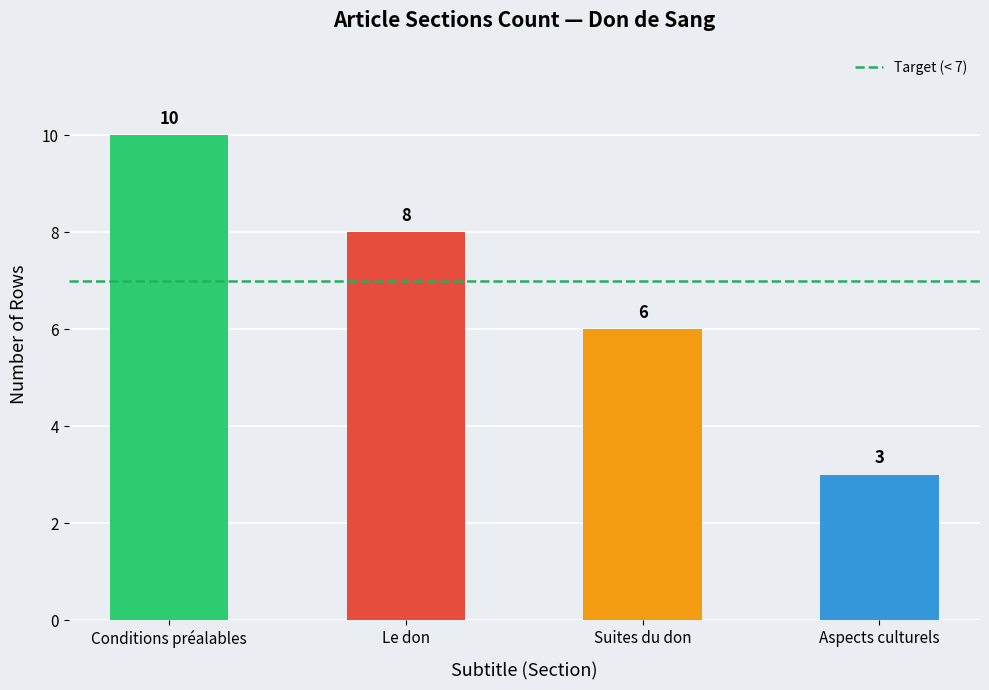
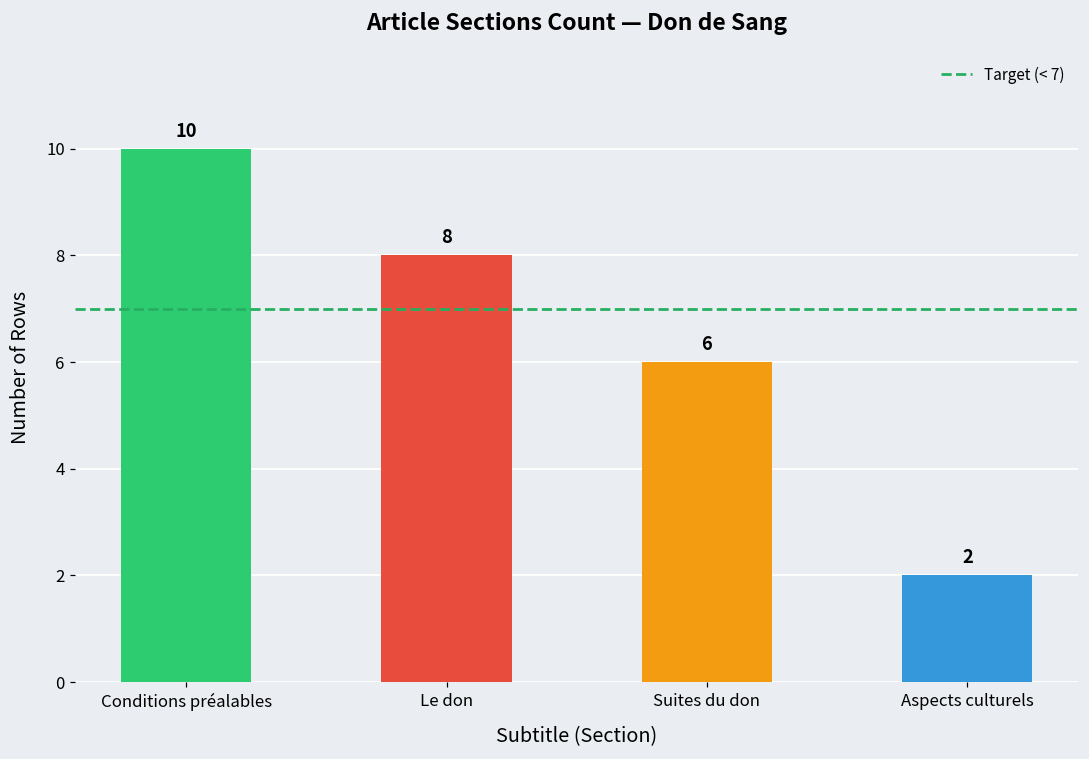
  {
    "Conditions préalables": 10,
    "Le don": 8,
    "Suites du don": 6,
-   "Aspects culturels": 3
+   "Aspects culturels": 2
  }
